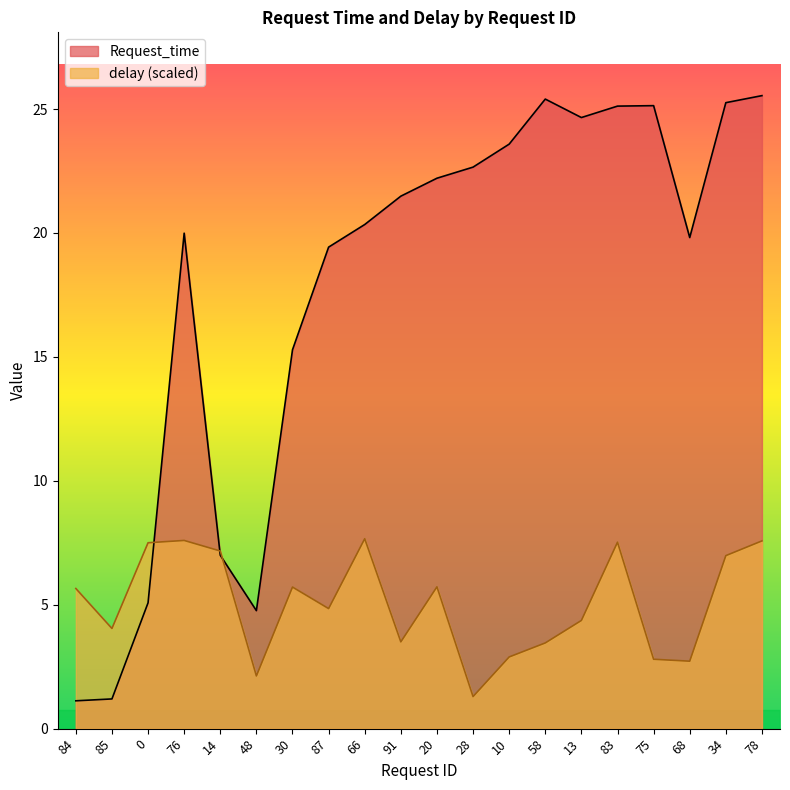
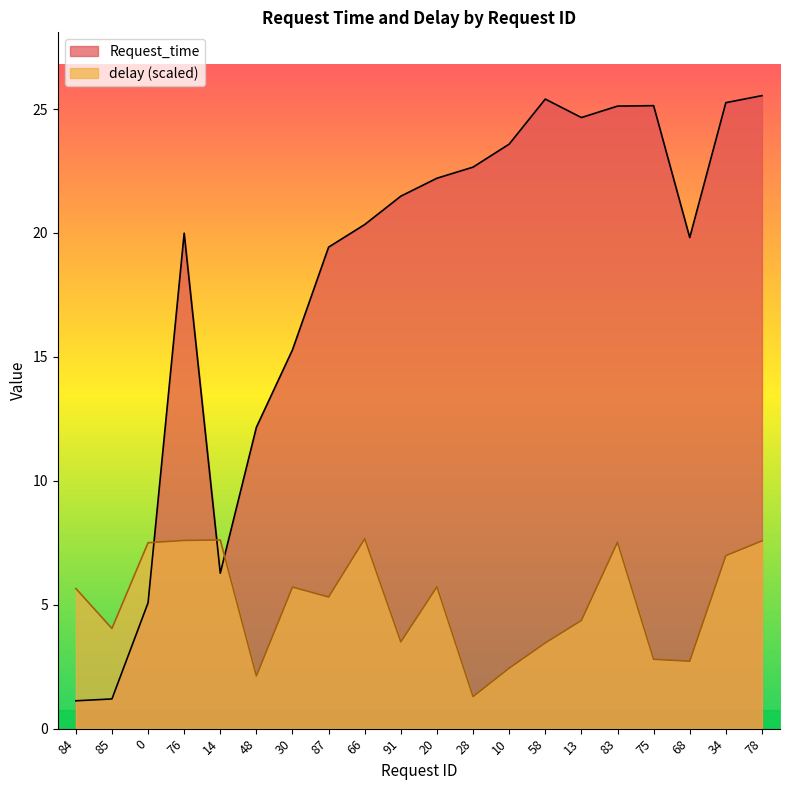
  {
    "Request_time": {
      "84": 1.1,
      "85": 1.2,
      "0": 5.1,
      "76": 20.0,
-     "14": 7.0,
-     "48": 4.8,
+     "14": 6.3,
+     "48": 12.2,
      "30": 15.3,
      "87": 19.4,
      "66": 20.3,
      "91": 21.5,
      "20": 22.2,
      "28": 22.7,
      "10": 23.6,
      "58": 25.4,
      "13": 24.7,
      "83": 25.1,
      "75": 25.1,
      "68": 19.8,
      "34": 25.3,
      "78": 25.5
    },
    "delay (scaled)": {
      "84": 5.7,
      "85": 4.0,
      "0": 7.5,
      "76": 7.6,
-     "14": 7.2,
+     "14": 7.6,
      "48": 2.1,
      "30": 5.7,
-     "87": 4.8,
+     "87": 5.3,
      "66": 7.7,
      "91": 3.5,
      "20": 5.7,
      "28": 1.3,
-     "10": 2.9,
+     "10": 2.4,
      "58": 3.5,
      "13": 4.4,
      "83": 7.5,
      "75": 2.8,
      "68": 2.7,
      "34": 7.0,
      "78": 7.6
    }
  }
